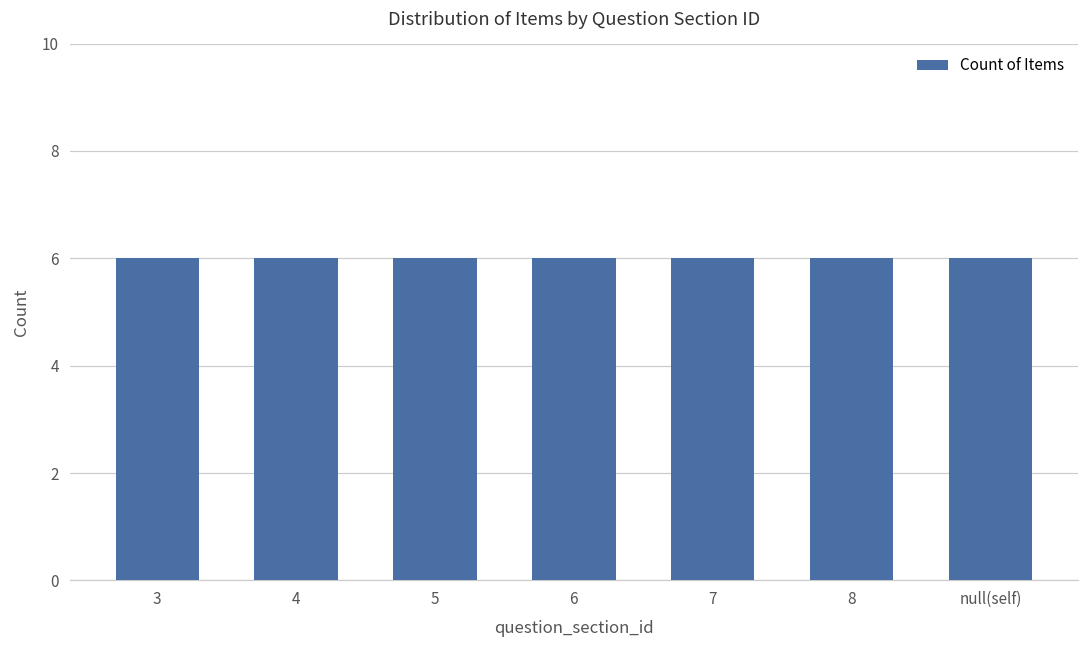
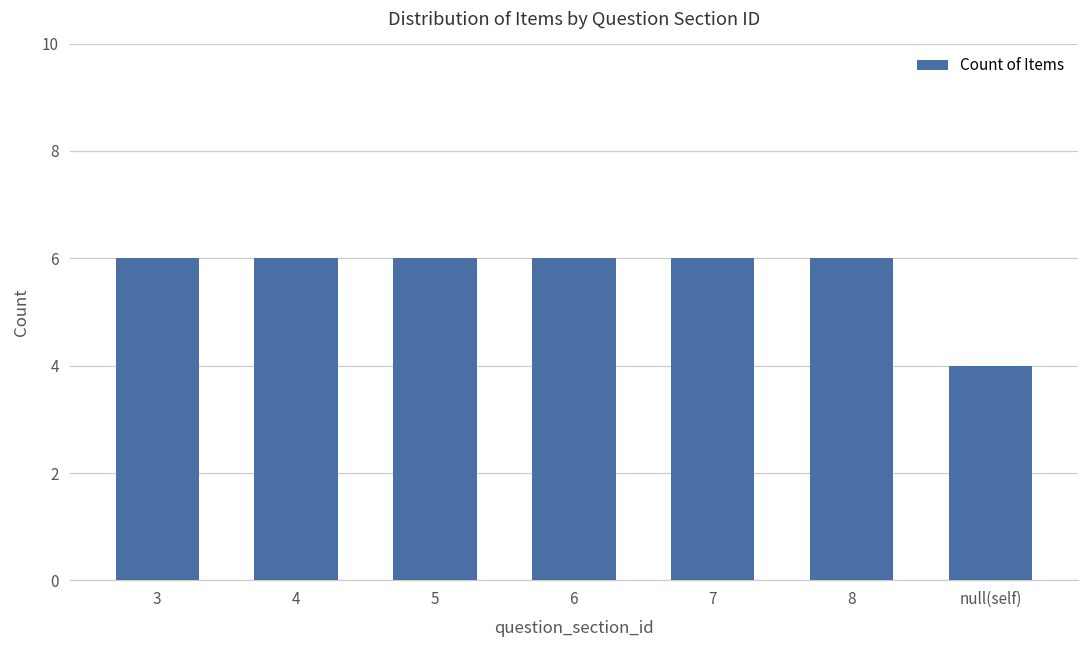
  {
    "3": 6,
    "4": 6,
    "5": 6,
    "6": 6,
    "7": 6,
    "8": 6,
-   "null(self)": 6
+   "null(self)": 4
  }
